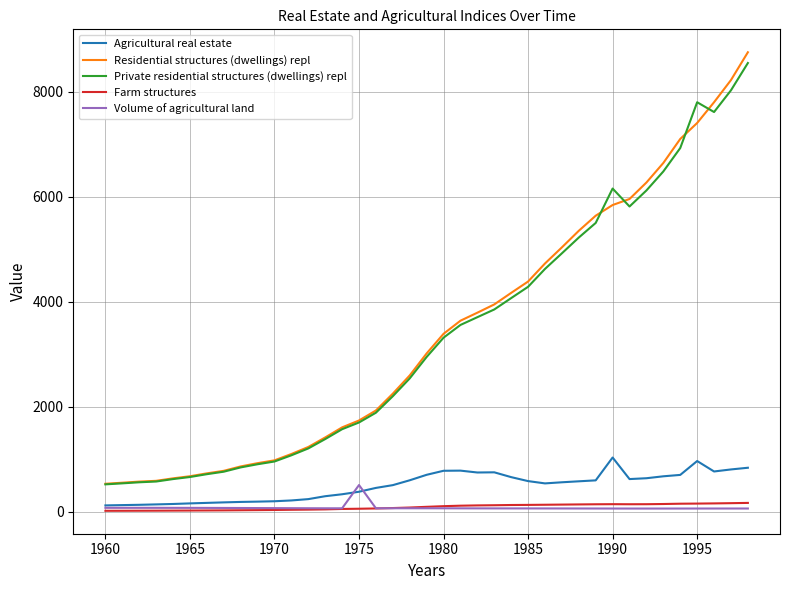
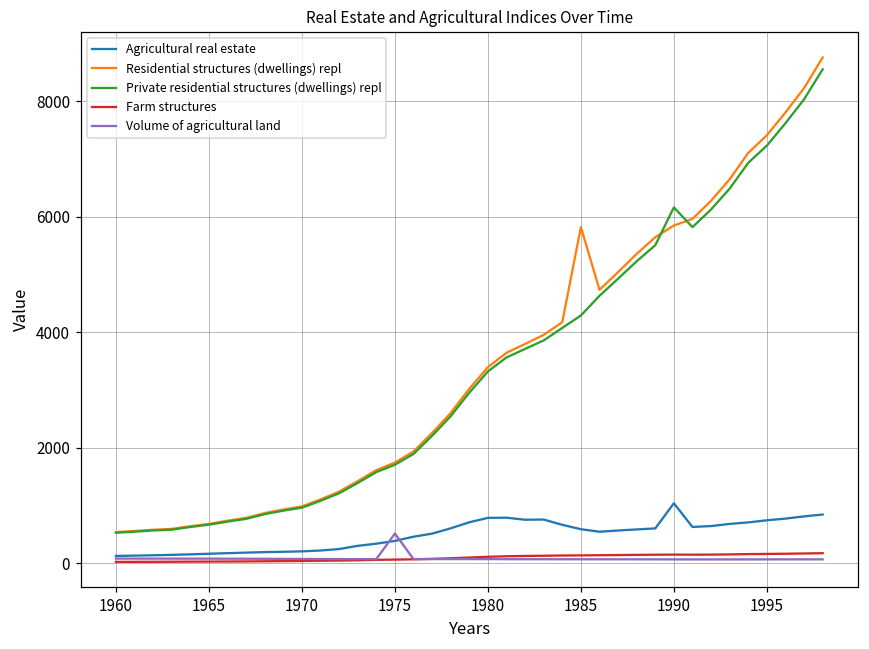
  {
    "Agricultural real estate": {
      "1965": 200,
      "1970": 200,
      "1975": 400,
      "1980": 800,
      "1985": 600,
      "1990": 1000,
-     "1995": 1000
+     "1995": 700
    },
    "Residential structures (dwellings) repl": {
      "1980": 3400,
-     "1985": 4400,
+     "1985": 5800,
      "1990": 5800,
      "1995": 7400
    },
    "Private residential structures (dwellings) repl": {
      "1980": 3300,
      "1985": 4300,
      "1990": 6200,
-     "1995": 7800
+     "1995": 7200
    },
    "Farm structures": {
      "1960": 0,
      "1965": 0,
      "1975": 100,
      "1985": 100,
      "1990": 100,
      "1995": 200
    },
    "Volume of agricultural land": {
      "1965": 100,
      "1975": 500,
      "1985": 100,
      "1990": 100,
      "1995": 100
    }
  }
